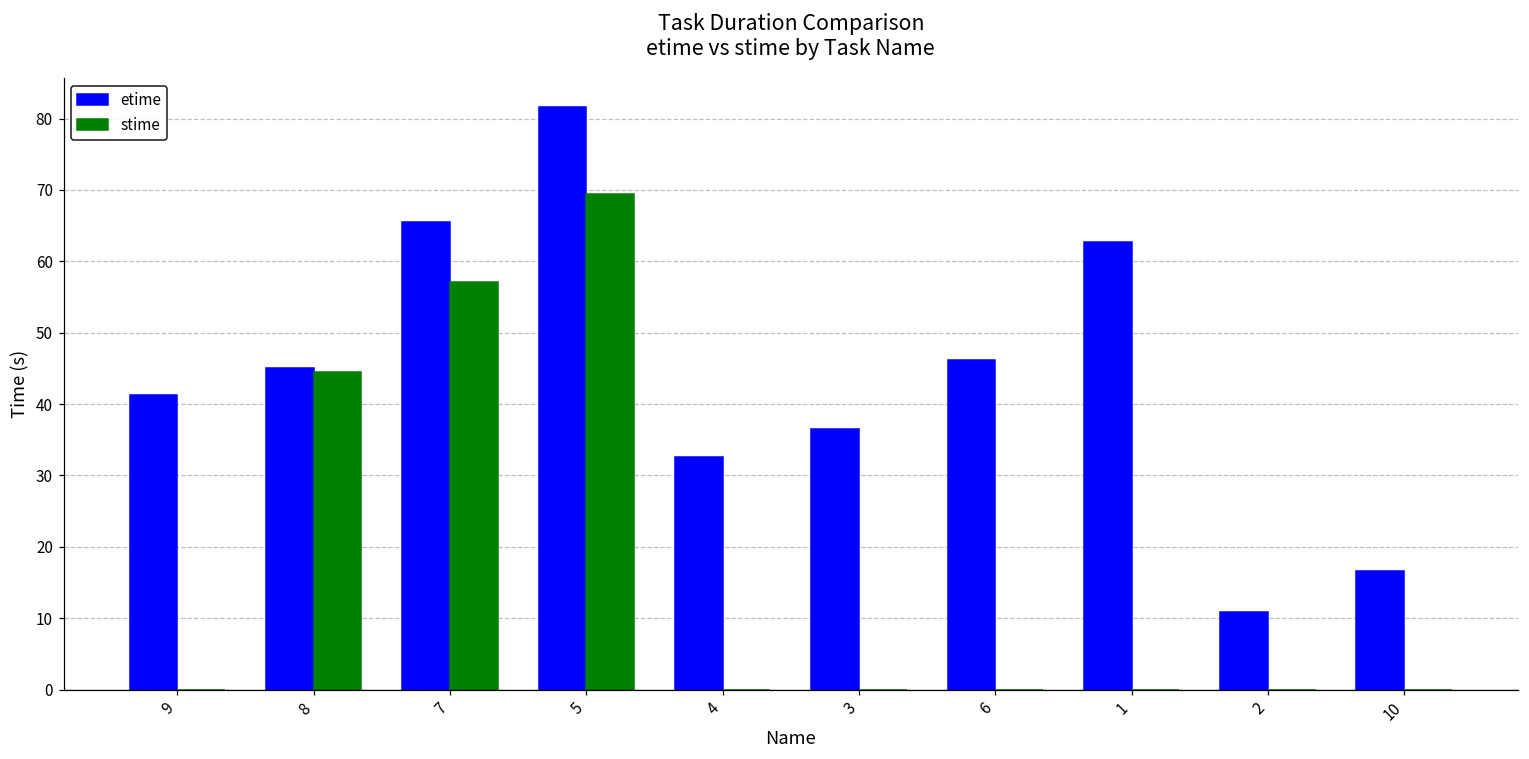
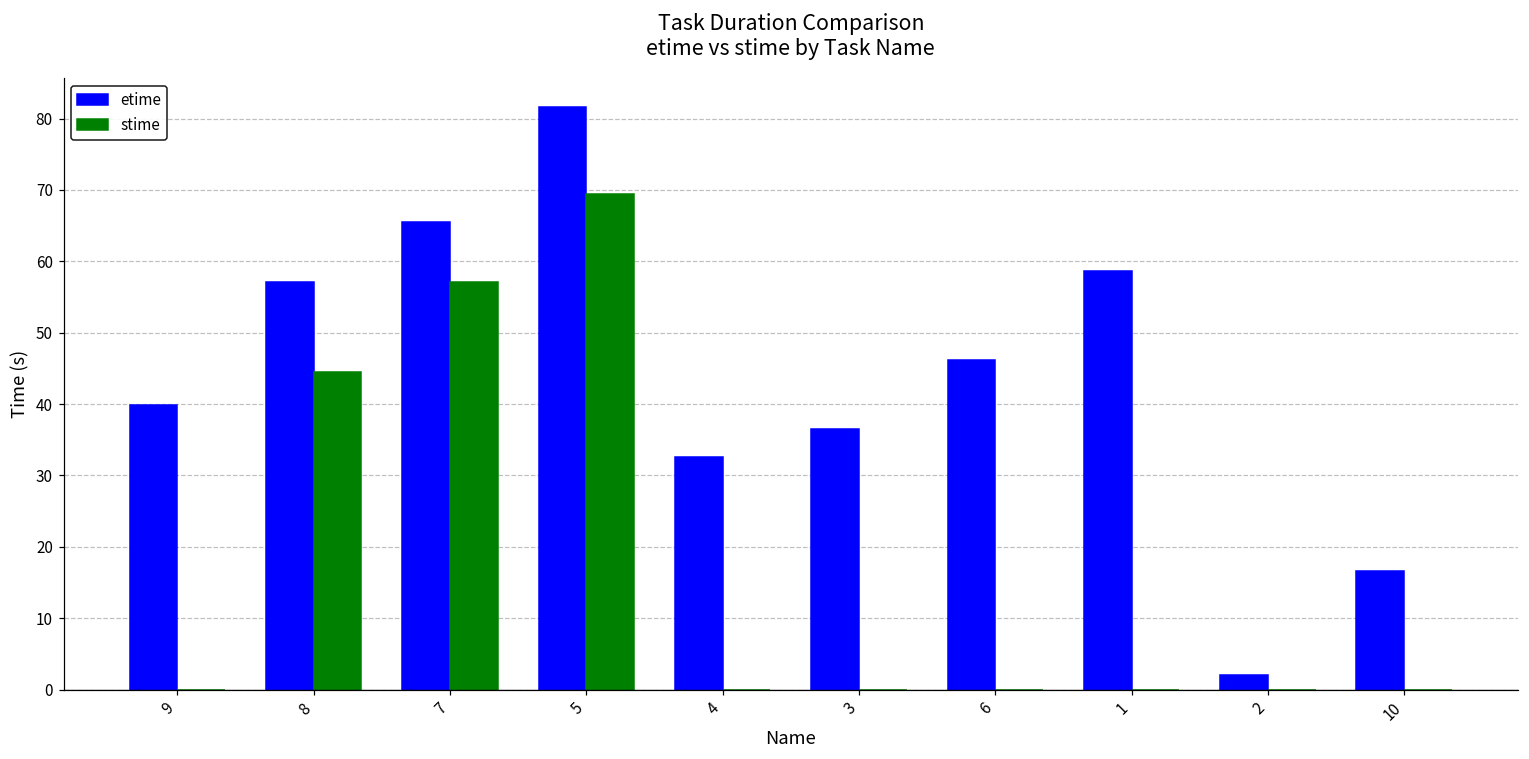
  {
    "etime": {
-     "9": 41,
-     "8": 45,
+     "9": 40,
+     "8": 57,
      "7": 65,
      "5": 82,
      "4": 33,
      "3": 36,
      "6": 46,
-     "1": 63,
-     "2": 11,
+     "1": 59,
+     "2": 2,
      "10": 17
    },
    "stime": {
      "9": 0,
      "8": 45,
      "7": 57,
      "5": 69,
      "4": 0,
      "3": 0,
      "6": 0,
      "1": 0,
      "2": 0,
      "10": 0
    }
  }
